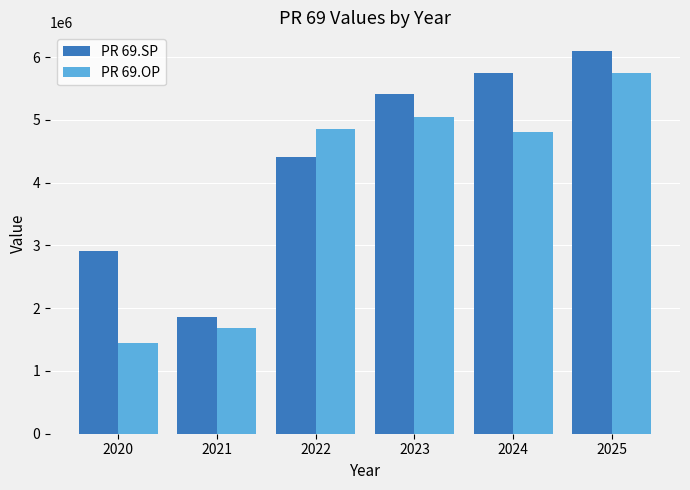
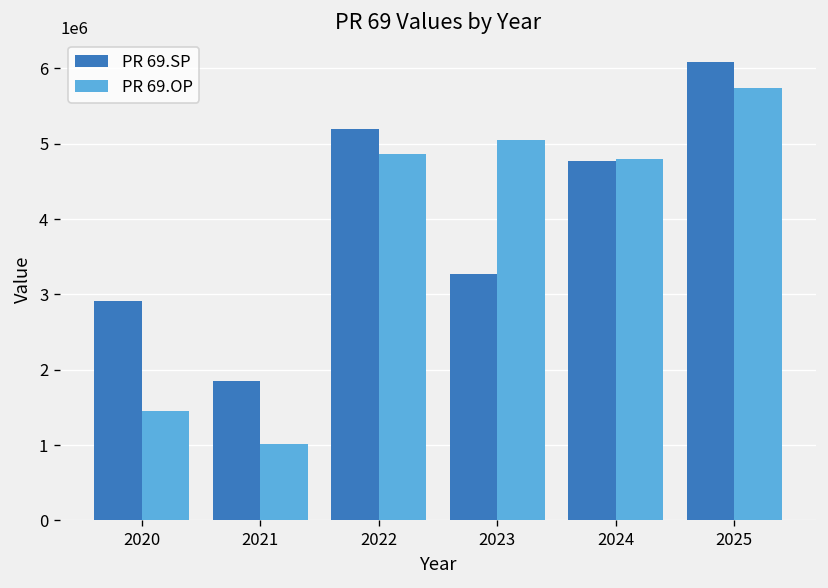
  {
    "PR 69.SP": {
      "2020": 2900000,
      "2021": 1900000,
-     "2022": 4400000,
-     "2023": 5400000,
-     "2024": 5700000,
+     "2022": 5200000,
+     "2023": 3300000,
+     "2024": 4800000,
      "2025": 6100000
    },
    "PR 69.OP": {
      "2020": 1500000,
-     "2021": 1700000,
+     "2021": 1000000,
      "2022": 4900000,
      "2023": 5000000,
      "2024": 4800000,
      "2025": 5700000
    }
  }
